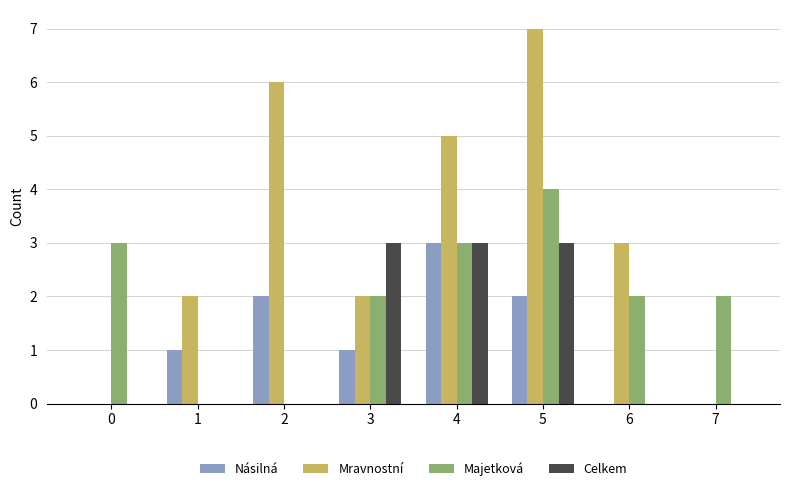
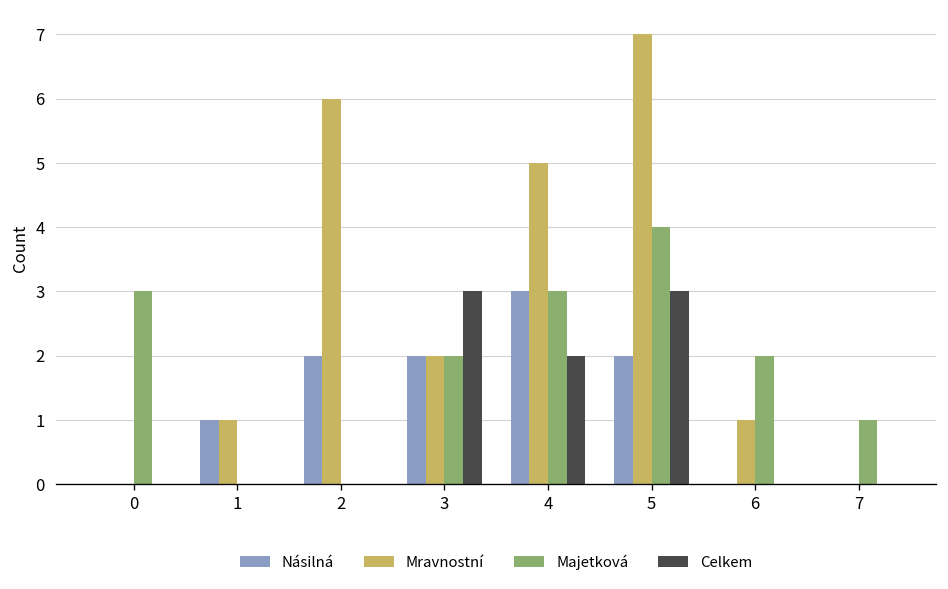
  {
    "Násilná": {
      "0": 0,
      "1": 1,
      "2": 2,
-     "3": 1,
+     "3": 2,
      "4": 3,
      "5": 2,
      "6": 0,
      "7": 0
    },
    "Mravnostní": {
      "0": 0,
-     "1": 2,
+     "1": 1,
      "2": 6,
      "3": 2,
      "4": 5,
      "5": 7,
-     "6": 3,
+     "6": 1,
      "7": 0
    },
    "Majetková": {
      "0": 3,
      "1": 0,
      "2": 0,
      "3": 2,
      "4": 3,
      "5": 4,
      "6": 2,
-     "7": 2
+     "7": 1
    },
    "Celkem": {
      "0": 0,
      "1": 0,
      "2": 0,
      "3": 3,
-     "4": 3,
+     "4": 2,
      "5": 3,
      "6": 0,
      "7": 0
    }
  }
